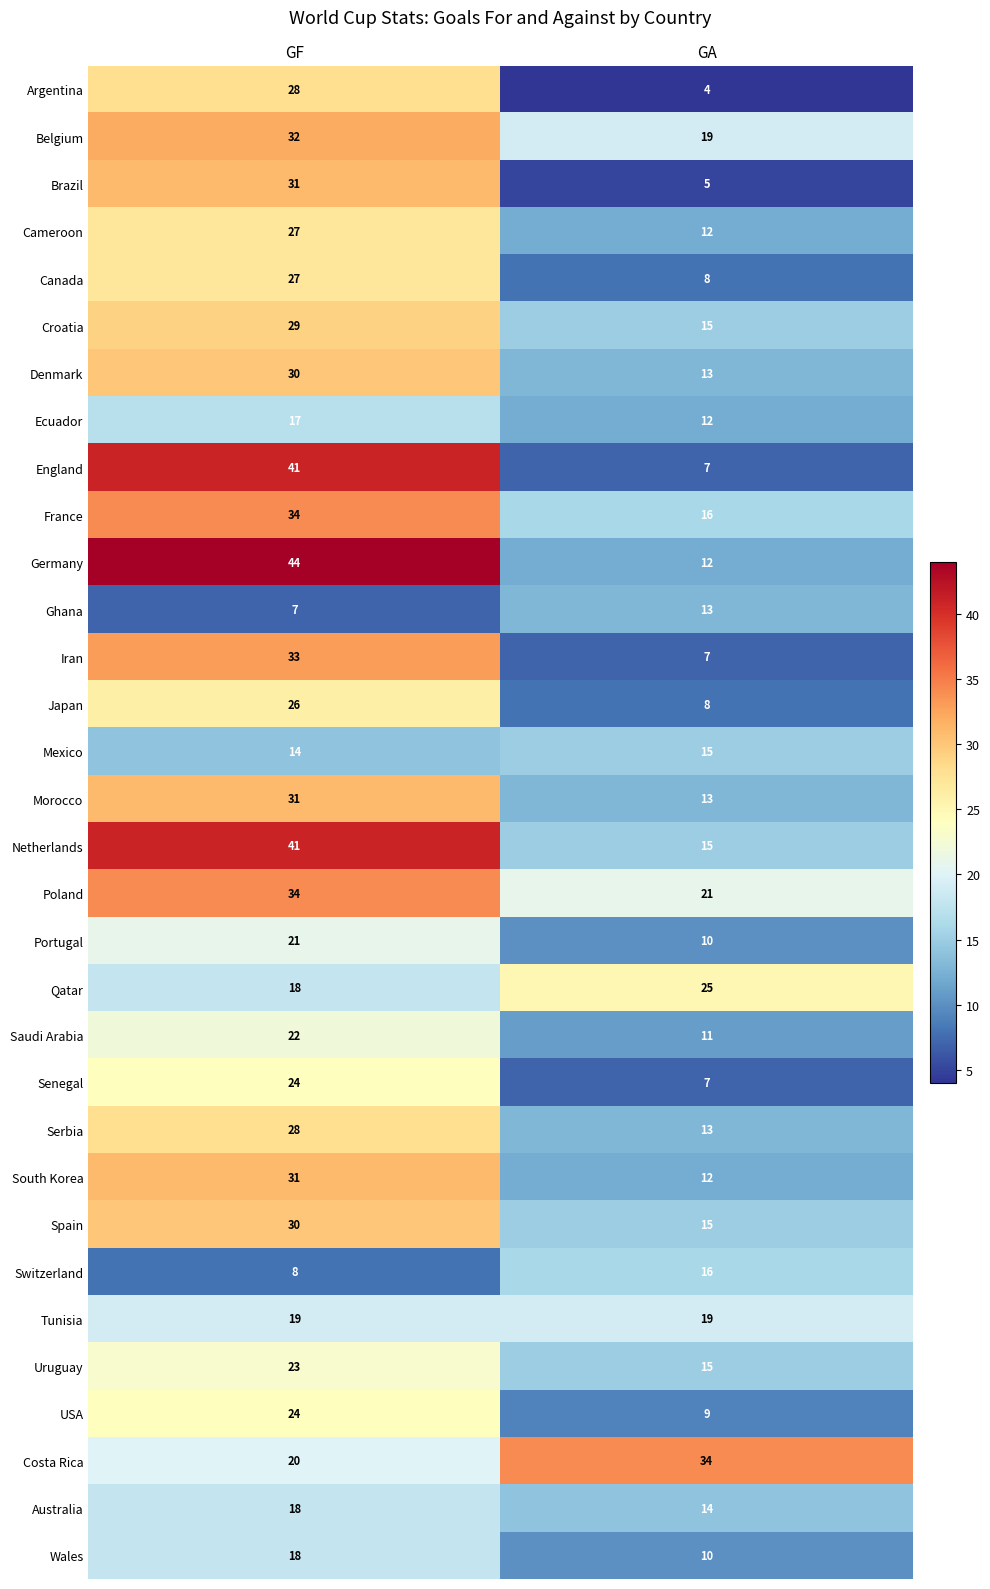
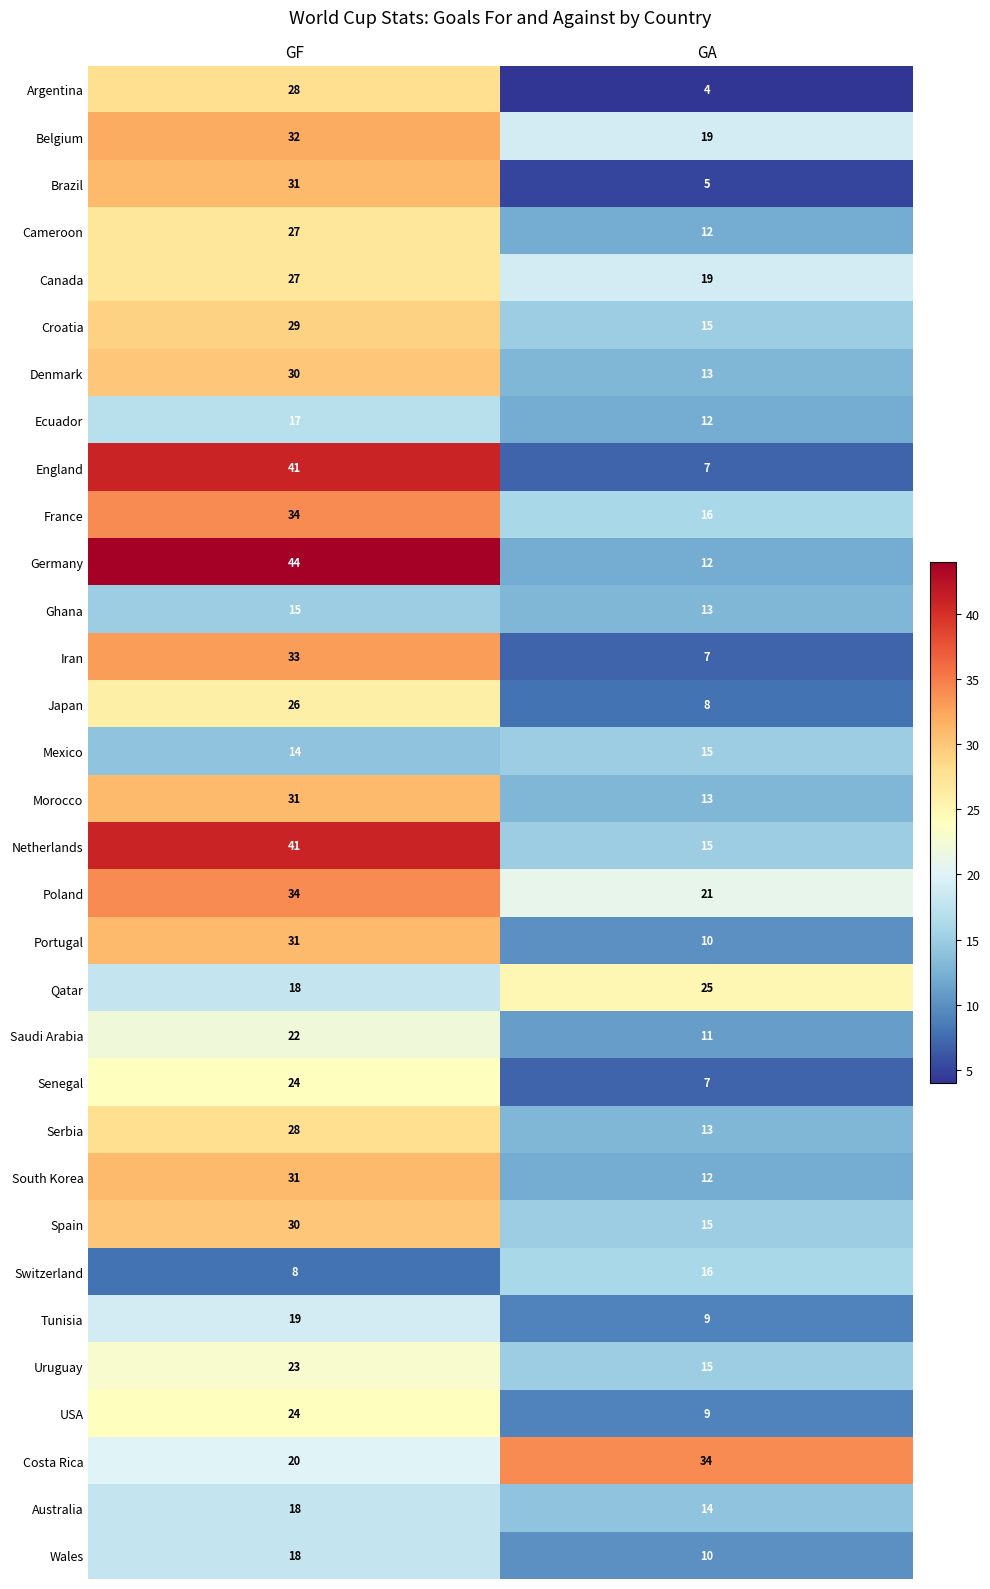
  {
    "Argentina": {
      "GF": 28,
      "GA": 4
    },
    "Belgium": {
      "GF": 32,
      "GA": 19
    },
    "Brazil": {
      "GF": 31,
      "GA": 5
    },
    "Cameroon": {
      "GF": 27,
      "GA": 12
    },
    "Canada": {
      "GF": 27,
-     "GA": 8
+     "GA": 19
    },
    "Croatia": {
      "GF": 29,
      "GA": 15
    },
    "Denmark": {
      "GF": 30,
      "GA": 13
    },
    "Ecuador": {
      "GF": 17,
      "GA": 12
    },
    "England": {
      "GF": 41,
      "GA": 7
    },
    "France": {
      "GF": 34,
      "GA": 16
    },
    "Germany": {
      "GF": 44,
      "GA": 12
    },
    "Ghana": {
-     "GF": 7,
+     "GF": 15,
      "GA": 13
    },
    "Iran": {
      "GF": 33,
      "GA": 7
    },
    "Japan": {
      "GF": 26,
      "GA": 8
    },
    "Mexico": {
      "GF": 14,
      "GA": 15
    },
    "Morocco": {
      "GF": 31,
      "GA": 13
    },
    "Netherlands": {
      "GF": 41,
      "GA": 15
    },
    "Poland": {
      "GF": 34,
      "GA": 21
    },
    "Portugal": {
-     "GF": 21,
+     "GF": 31,
      "GA": 10
    },
    "Qatar": {
      "GF": 18,
      "GA": 25
    },
    "Saudi Arabia": {
      "GF": 22,
      "GA": 11
    },
    "Senegal": {
      "GF": 24,
      "GA": 7
    },
    "Serbia": {
      "GF": 28,
      "GA": 13
    },
    "South Korea": {
      "GF": 31,
      "GA": 12
    },
    "Spain": {
      "GF": 30,
      "GA": 15
    },
    "Switzerland": {
      "GF": 8,
      "GA": 16
    },
    "Tunisia": {
      "GF": 19,
-     "GA": 19
+     "GA": 9
    },
    "Uruguay": {
      "GF": 23,
      "GA": 15
    },
    "USA": {
      "GF": 24,
      "GA": 9
    },
    "Costa Rica": {
      "GF": 20,
      "GA": 34
    },
    "Australia": {
      "GF": 18,
      "GA": 14
    },
    "Wales": {
      "GF": 18,
      "GA": 10
    }
  }
